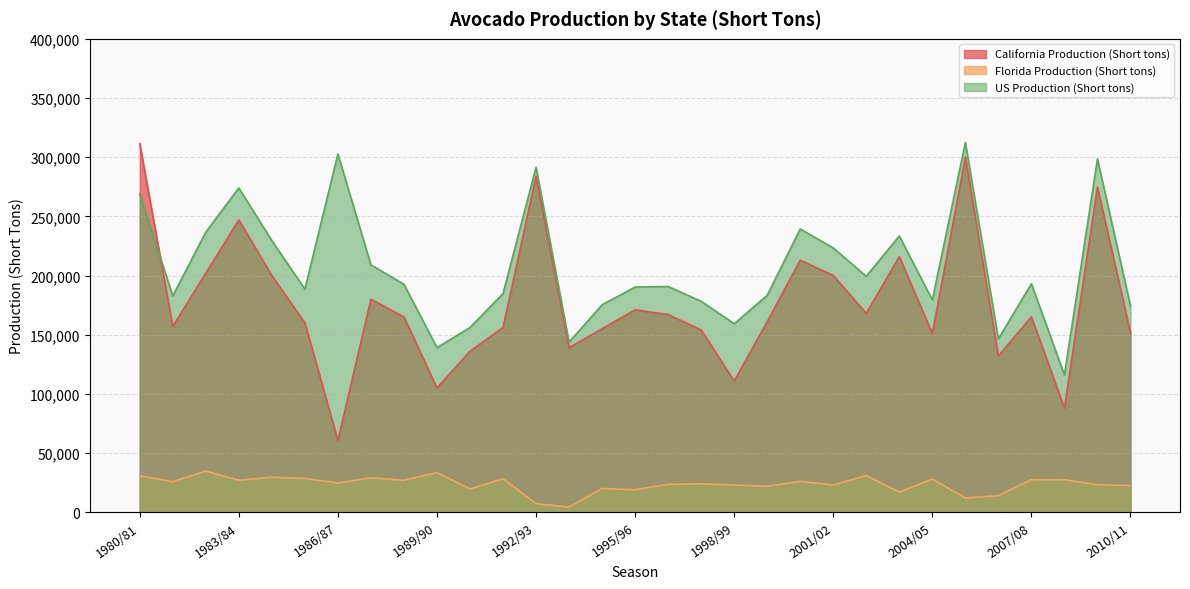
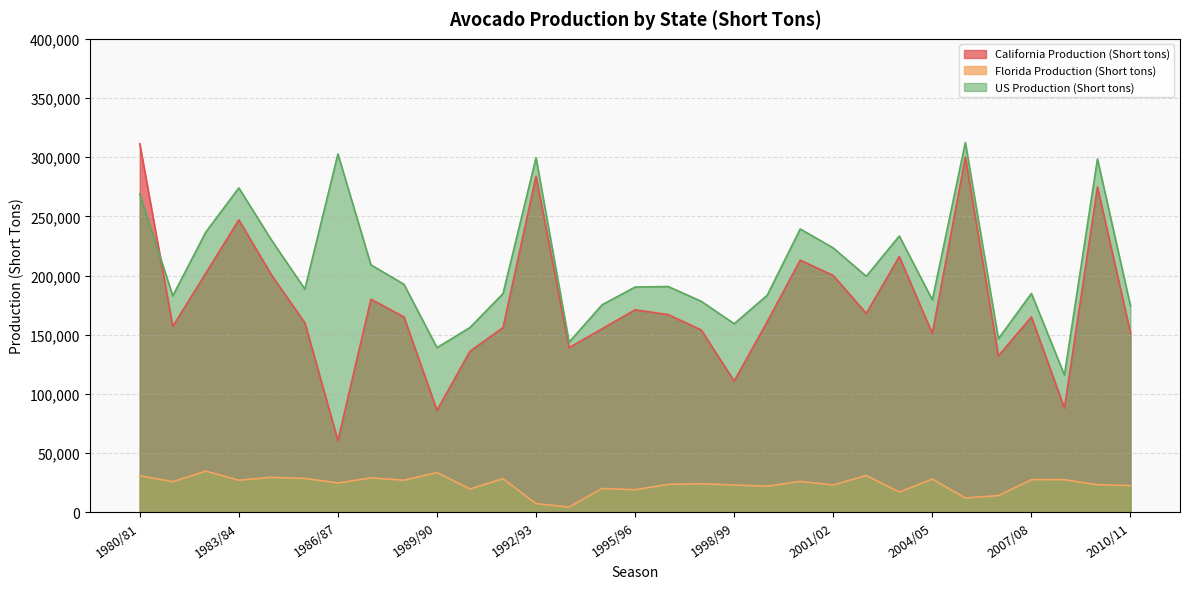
  {
    "California Production (Short tons)": {
      "1980/81": "311,000",
      "1983/84": "247,000",
      "1986/87": "61,000",
-     "1989/90": "105,000",
+     "1989/90": "86,000",
      "1992/93": "284,000",
      "1995/96": "171,000",
      "1998/99": "111,000",
      "2001/02": "200,000",
      "2004/05": "151,000",
      "2007/08": "165,000",
      "2010/11": "152,000"
    },
    "Florida Production (Short tons)": {
      "1980/81": "31,000",
      "1983/84": "27,000",
      "1986/87": "25,000",
      "1989/90": "34,000",
      "1992/93": "7,000",
      "1995/96": "19,000",
      "1998/99": "23,000",
      "2001/02": "23,000",
      "2004/05": "28,000",
      "2007/08": "28,000",
      "2010/11": "23,000"
    },
    "US Production (Short tons)": {
      "1980/81": "269,000",
      "1983/84": "274,000",
      "1986/87": "303,000",
      "1989/90": "139,000",
-     "1992/93": "292,000",
+     "1992/93": "300,000",
      "1995/96": "190,000",
      "1998/99": "159,000",
      "2001/02": "223,000",
      "2004/05": "179,000",
-     "2007/08": "193,000",
+     "2007/08": "185,000",
      "2010/11": "174,000"
    }
  }
